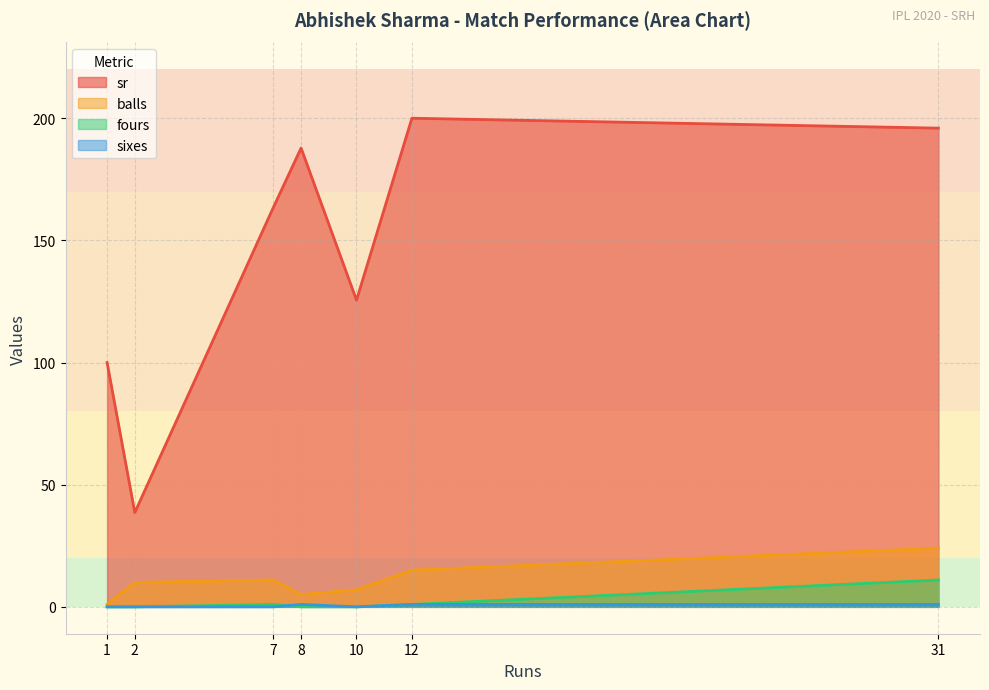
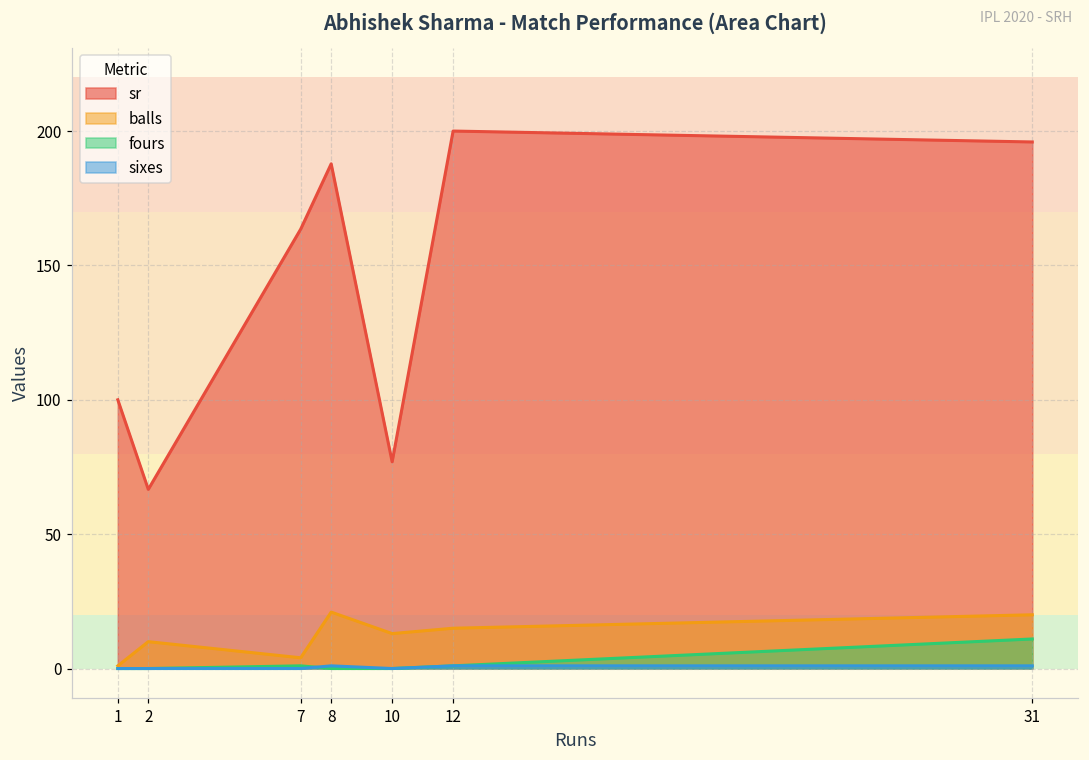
  {
    "sr": {
      "1": 100,
-     "2": 39,
+     "2": 67,
      "7": 164,
      "8": 188,
-     "10": 126,
+     "10": 77,
      "12": 200,
      "31": 196
    },
    "balls": {
      "2": 10,
-     "7": 11,
-     "8": 5,
-     "10": 7,
+     "7": 4,
+     "8": 21,
+     "10": 13,
      "12": 15,
-     "31": 24
+     "31": 20
    },
    "fours": {
      "31": 11
    },
    "sixes": {
      "31": 1
    }
  }
